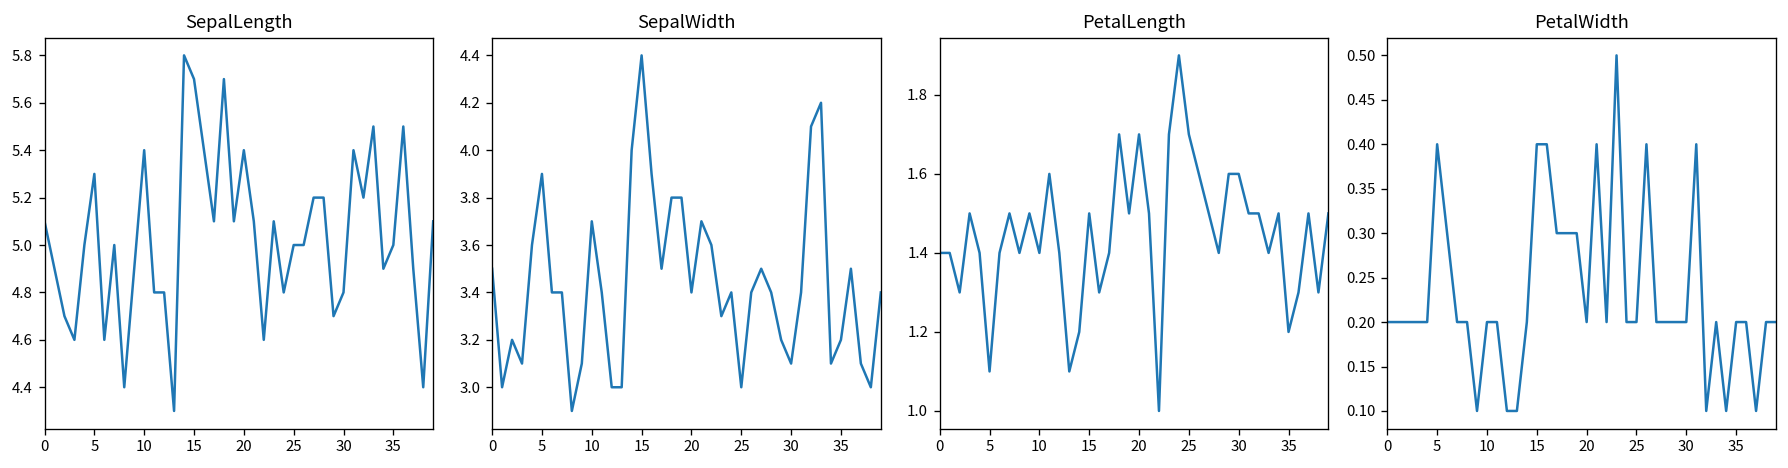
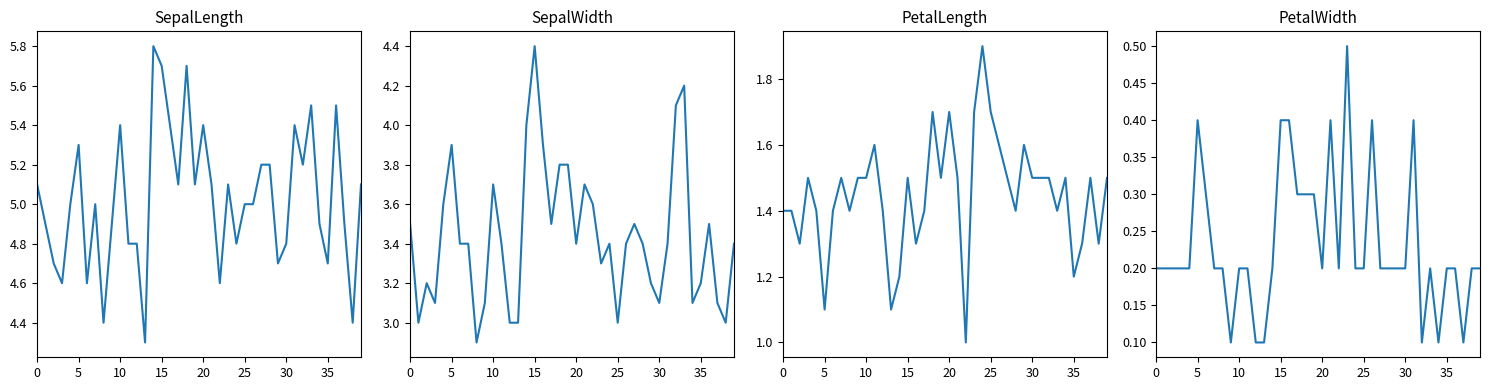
  {
    "SepalLength": {
      "0": 5.1,
      "5": 5.3,
      "10": 5.4,
      "15": 5.7,
      "20": 5.4,
      "25": 5.0,
      "30": 4.8,
-     "35": 5.0
+     "35": 4.7
    },
    "SepalWidth": {
      "0": 3.50,
      "5": 3.90,
      "10": 3.70,
      "15": 4.40,
      "20": 3.40,
      "25": 3.00,
      "30": 3.10,
      "35": 3.20
    },
    "PetalLength": {
      "0": 1.4,
      "5": 1.1,
-     "10": 1.4,
+     "10": 1.5,
      "15": 1.5,
      "20": 1.7,
      "25": 1.7,
-     "30": 1.6,
+     "30": 1.5,
      "35": 1.2
    },
    "PetalWidth": {
      "0": 0.20,
      "5": 0.40,
      "10": 0.20,
      "15": 0.40,
      "20": 0.20,
      "25": 0.20,
      "30": 0.20,
      "35": 0.20
    }
  }
